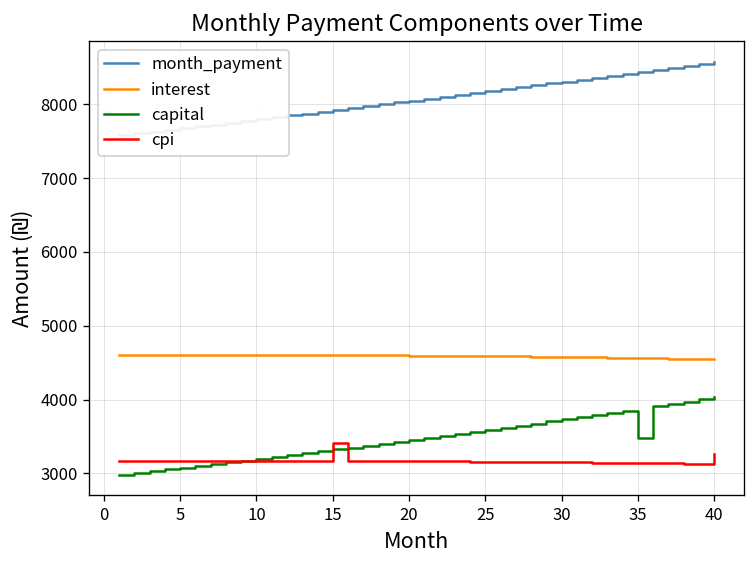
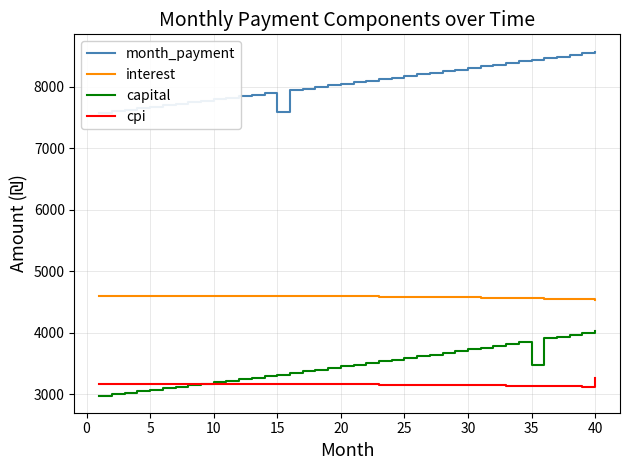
  {
    "month_payment": {
-     "15": 7900,
+     "15": 7600,
      "20": 8000,
      "25": 8200,
      "30": 8300,
      "35": 8400,
      "40": 8600
    },
    "interest": {
      "5": 4600,
      "10": 4600,
      "15": 4600,
      "20": 4600,
      "25": 4600,
      "30": 4600,
      "35": 4600,
      "40": 4500
    },
    "capital": {
      "5": 3100,
      "15": 3300,
      "20": 3500,
      "25": 3600,
      "30": 3700,
      "35": 3500,
      "40": 4000
    },
    "cpi": {
      "5": 3200,
-     "15": 3400,
+     "15": 3200,
      "20": 3200,
      "25": 3200,
      "30": 3100,
      "35": 3100,
      "40": 3300
    }
  }
